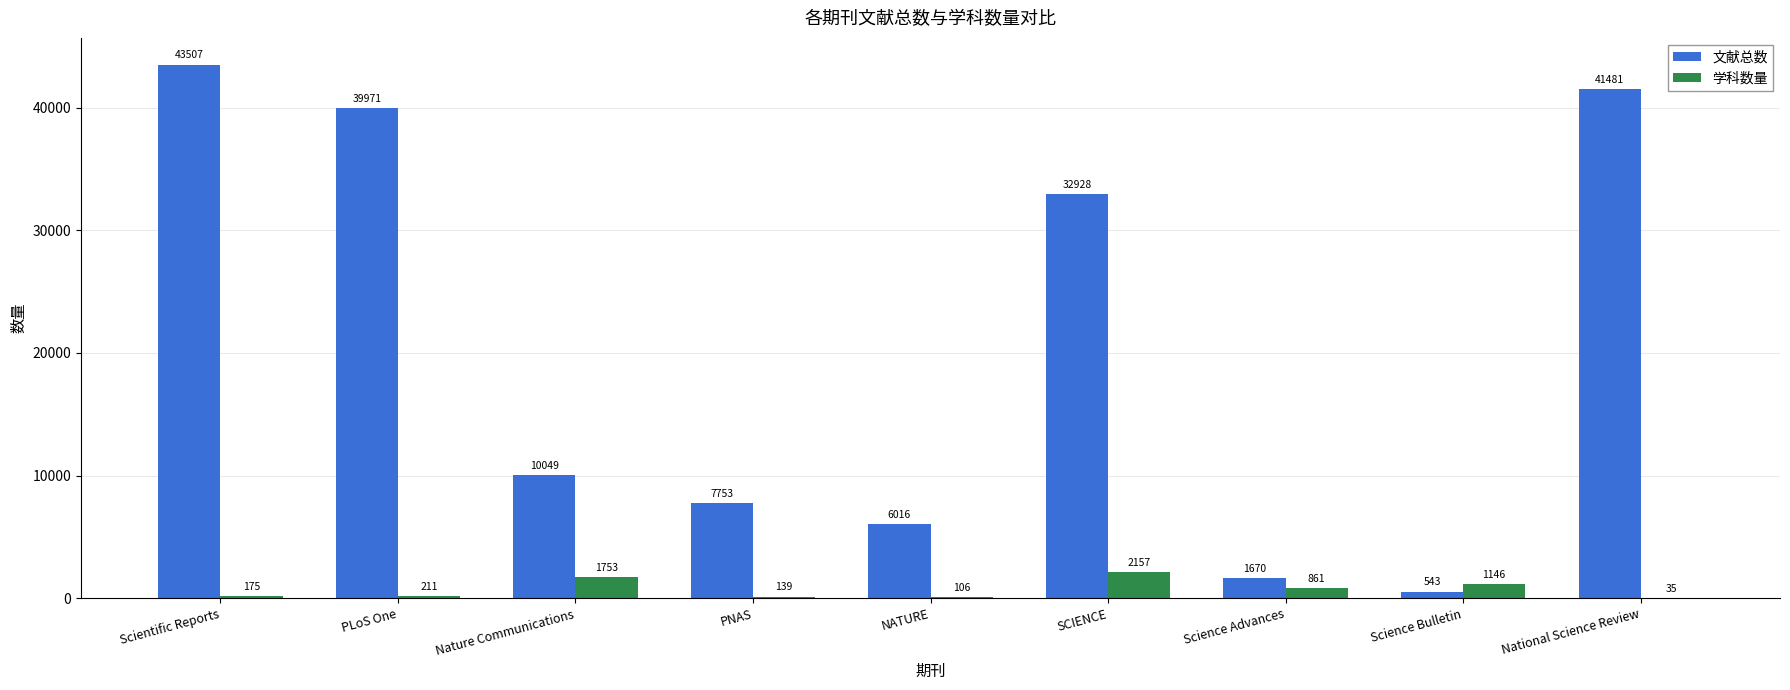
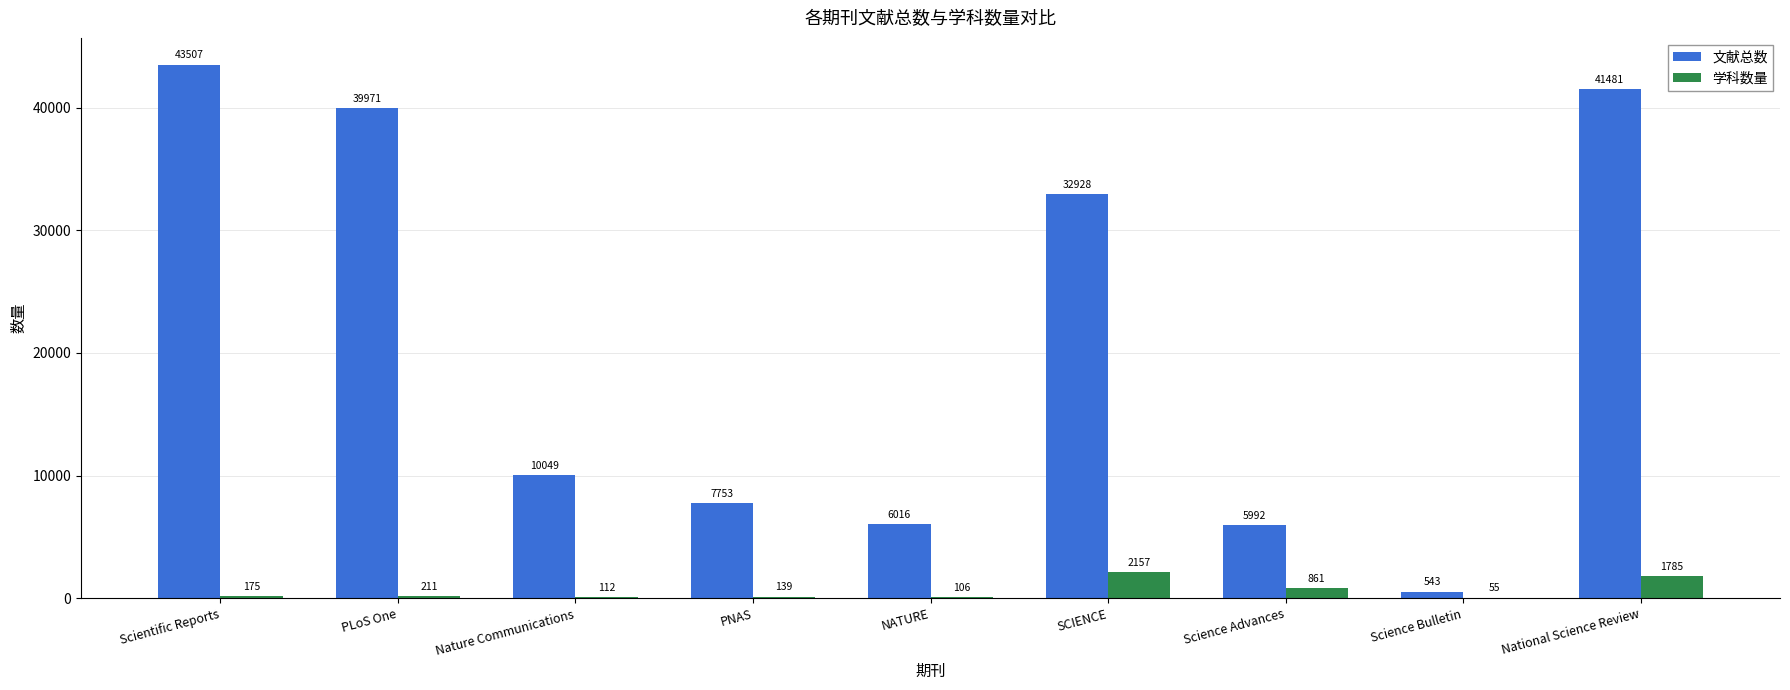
  {
    "文献总数": {
      "Scientific Reports": 43507,
      "PLoS One": 39971,
      "Nature Communications": 10049,
      "PNAS": 7753,
      "NATURE": 6016,
      "SCIENCE": 32928,
-     "Science Advances": 1670,
+     "Science Advances": 5992,
      "Science Bulletin": 543,
      "National Science Review": 41481
    },
    "学科数量": {
      "Scientific Reports": 175,
      "PLoS One": 211,
-     "Nature Communications": 1753,
+     "Nature Communications": 112,
      "PNAS": 139,
      "NATURE": 106,
      "SCIENCE": 2157,
      "Science Advances": 861,
-     "Science Bulletin": 1146,
-     "National Science Review": 35
+     "Science Bulletin": 55,
+     "National Science Review": 1785
    }
  }
